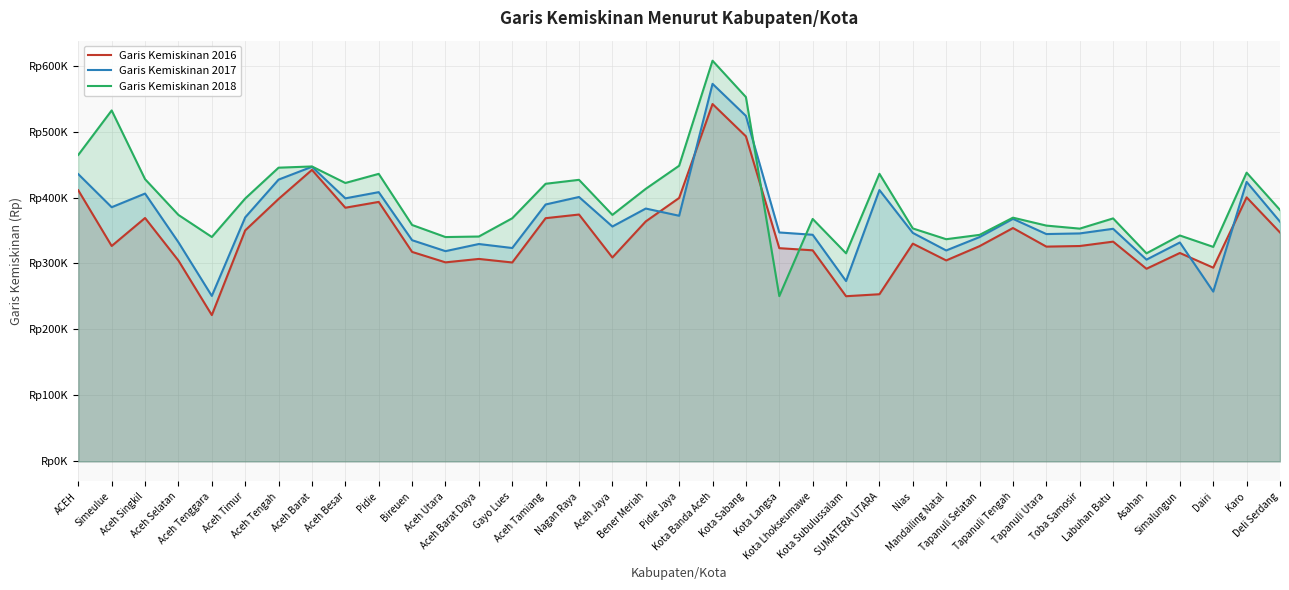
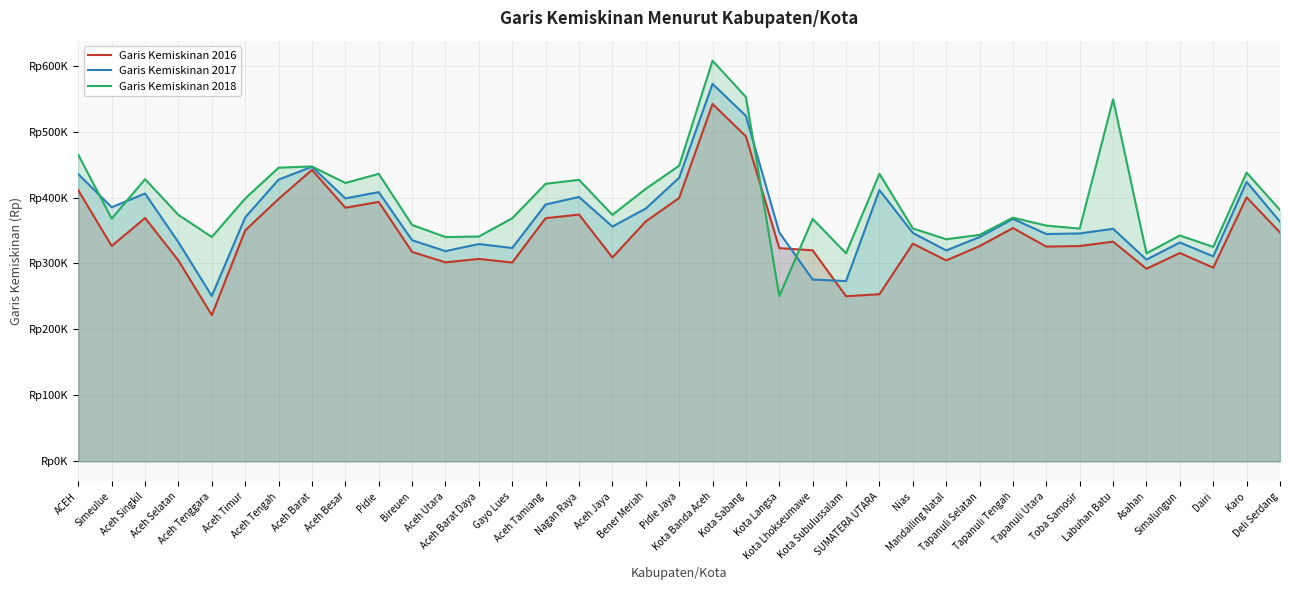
  {
    "Garis Kemiskinan 2016": {
      "ACEH": "Rp410000",
      "Simeulue": "Rp330000",
      "Aceh Singkil": "Rp370000",
      "Aceh Selatan": "Rp300000",
      "Aceh Tenggara": "Rp220000",
      "Aceh Timur": "Rp350000",
      "Aceh Tengah": "Rp400000",
      "Aceh Barat": "Rp440000",
      "Aceh Besar": "Rp380000",
      "Pidie": "Rp390000",
      "Bireuen": "Rp320000",
      "Aceh Utara": "Rp300000",
      "Aceh Barat Daya": "Rp310000",
      "Gayo Lues": "Rp300000",
      "Aceh Tamiang": "Rp370000",
      "Nagan Raya": "Rp370000",
      "Aceh Jaya": "Rp310000",
      "Bener Meriah": "Rp360000",
      "Pidie Jaya": "Rp400000",
      "Kota Banda Aceh": "Rp540000",
      "Kota Sabang": "Rp490000",
      "Kota Langsa": "Rp320000",
      "Kota Lhokseumawe": "Rp320000",
      "Kota Subulussalam": "Rp250000",
      "SUMATERA UTARA": "Rp250000",
      "Nias": "Rp330000",
      "Mandailing Natal": "Rp300000",
      "Tapanuli Selatan": "Rp330000",
      "Tapanuli Tengah": "Rp350000",
      "Tapanuli Utara": "Rp330000",
      "Toba Samosir": "Rp330000",
      "Labuhan Batu": "Rp330000",
      "Asahan": "Rp290000",
      "Simalungun": "Rp320000",
      "Dairi": "Rp290000",
      "Karo": "Rp400000",
      "Deli Serdang": "Rp350000"
    },
    "Garis Kemiskinan 2017": {
      "ACEH": "Rp440000",
      "Simeulue": "Rp390000",
      "Aceh Singkil": "Rp410000",
      "Aceh Selatan": "Rp330000",
      "Aceh Tenggara": "Rp250000",
      "Aceh Timur": "Rp370000",
      "Aceh Tengah": "Rp430000",
      "Aceh Besar": "Rp400000",
      "Pidie": "Rp410000",
      "Bireuen": "Rp340000",
      "Aceh Utara": "Rp320000",
      "Aceh Barat Daya": "Rp330000",
      "Gayo Lues": "Rp320000",
      "Aceh Tamiang": "Rp390000",
      "Nagan Raya": "Rp400000",
      "Aceh Jaya": "Rp360000",
      "Bener Meriah": "Rp380000",
-     "Pidie Jaya": "Rp370000",
+     "Pidie Jaya": "Rp430000",
      "Kota Banda Aceh": "Rp570000",
      "Kota Sabang": "Rp520000",
      "Kota Langsa": "Rp350000",
-     "Kota Lhokseumawe": "Rp340000",
+     "Kota Lhokseumawe": "Rp280000",
      "Kota Subulussalam": "Rp270000",
      "SUMATERA UTARA": "Rp410000",
      "Nias": "Rp350000",
      "Mandailing Natal": "Rp320000",
      "Tapanuli Utara": "Rp340000",
      "Toba Samosir": "Rp350000",
      "Labuhan Batu": "Rp350000",
      "Asahan": "Rp310000",
      "Simalungun": "Rp330000",
-     "Dairi": "Rp260000",
+     "Dairi": "Rp310000",
      "Karo": "Rp420000",
      "Deli Serdang": "Rp360000"
    },
    "Garis Kemiskinan 2018": {
      "ACEH": "Rp460000",
-     "Simeulue": "Rp530000",
+     "Simeulue": "Rp370000",
      "Aceh Singkil": "Rp430000",
      "Aceh Selatan": "Rp370000",
      "Aceh Tenggara": "Rp340000",
      "Aceh Timur": "Rp400000",
      "Aceh Tengah": "Rp450000",
      "Aceh Besar": "Rp420000",
      "Pidie": "Rp440000",
      "Bireuen": "Rp360000",
      "Aceh Utara": "Rp340000",
      "Aceh Barat Daya": "Rp340000",
      "Gayo Lues": "Rp370000",
      "Aceh Tamiang": "Rp420000",
      "Nagan Raya": "Rp430000",
      "Aceh Jaya": "Rp370000",
      "Bener Meriah": "Rp410000",
      "Pidie Jaya": "Rp450000",
      "Kota Banda Aceh": "Rp610000",
      "Kota Sabang": "Rp550000",
      "Kota Langsa": "Rp250000",
      "Kota Lhokseumawe": "Rp370000",
      "Kota Subulussalam": "Rp320000",
      "SUMATERA UTARA": "Rp440000",
      "Nias": "Rp350000",
      "Mandailing Natal": "Rp340000",
      "Tapanuli Utara": "Rp360000",
      "Toba Samosir": "Rp350000",
-     "Labuhan Batu": "Rp370000",
+     "Labuhan Batu": "Rp550000",
      "Asahan": "Rp320000",
      "Simalungun": "Rp340000",
      "Dairi": "Rp330000",
      "Karo": "Rp440000",
      "Deli Serdang": "Rp380000"
    }
  }
